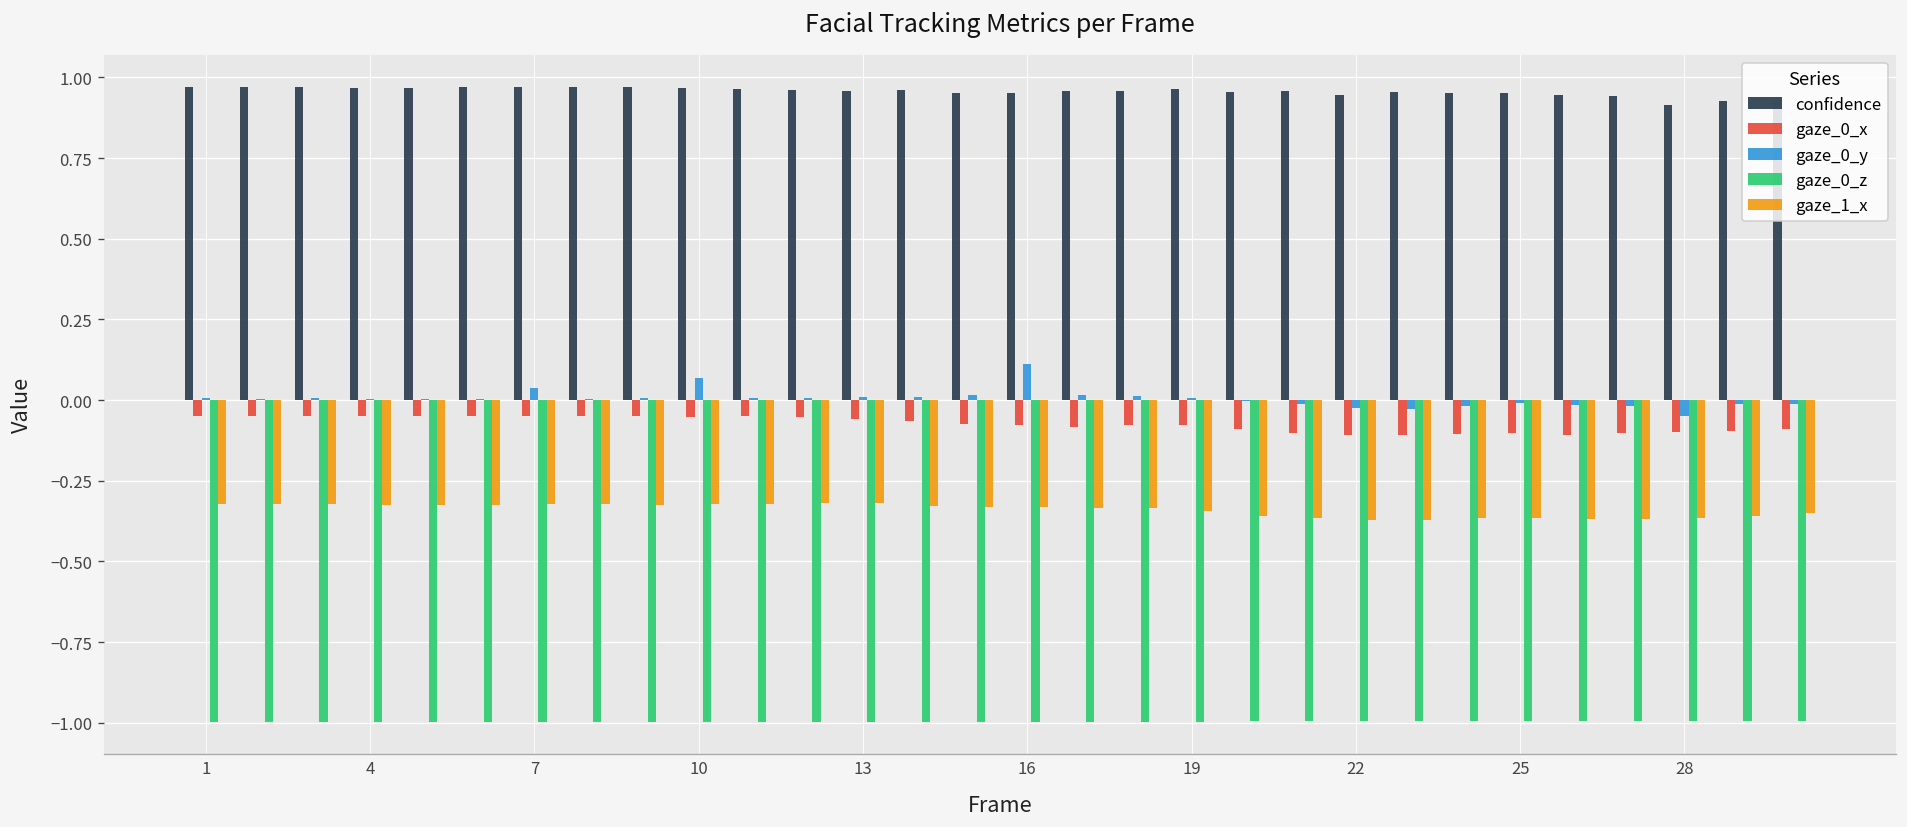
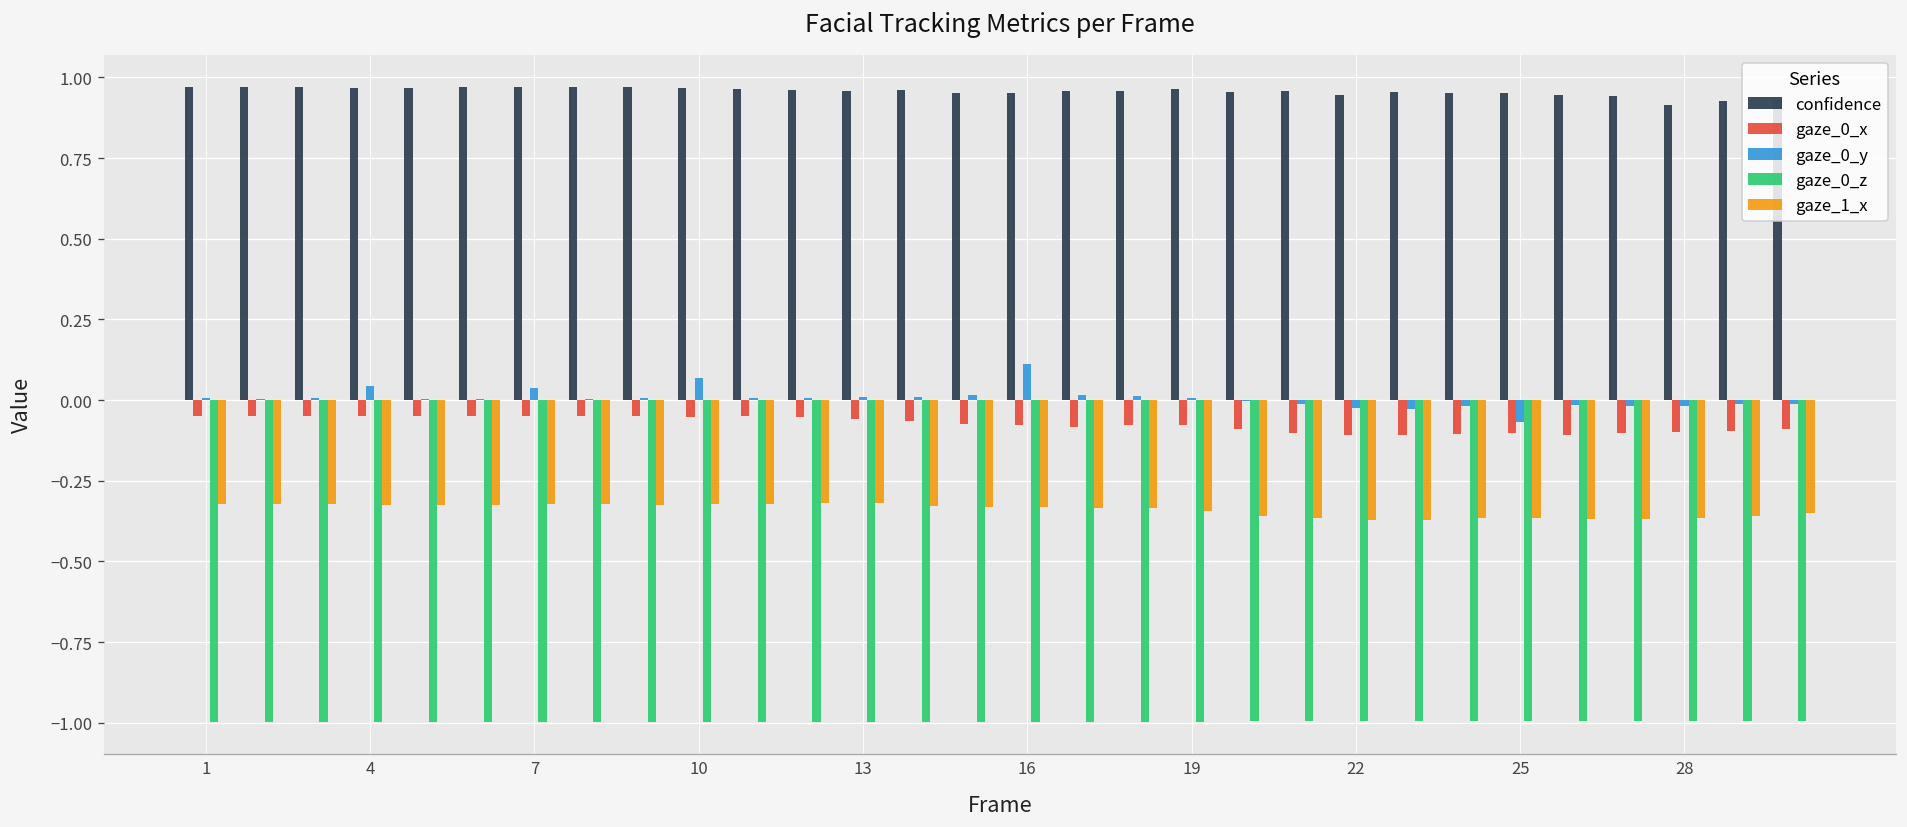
  {
    "gaze_0_y": {
-     "4": 0.00,
+     "4": 0.04,
      "7": 0.04,
      "10": 0.07,
      "16": 0.11,
      "22": -0.02,
-     "25": -0.01,
-     "28": -0.05
+     "25": -0.07,
+     "28": -0.02
    }
  }
